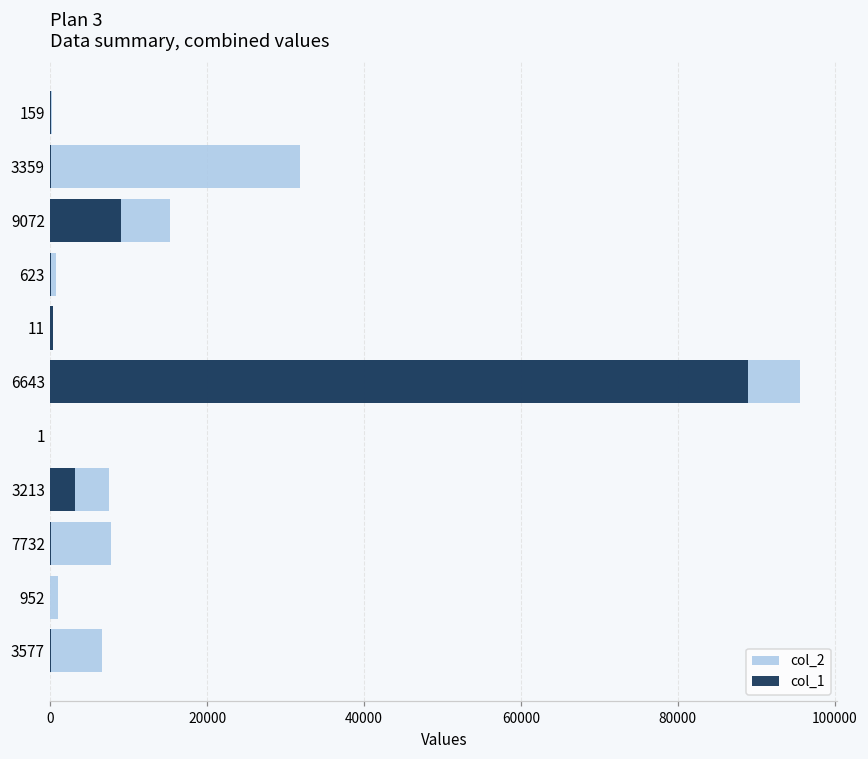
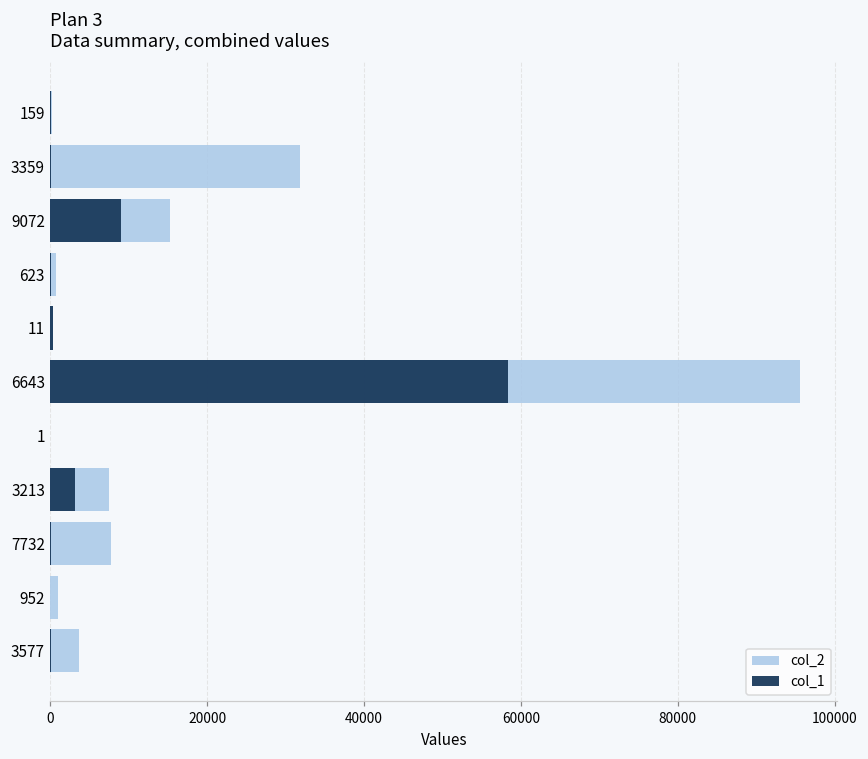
  {
    "col_2": {
      "3359": 32000,
      "9072": 15000,
      "623": 1000,
      "6643": 96000,
      "3213": 8000,
      "7732": 8000,
      "952": 1000,
-     "3577": 7000
+     "3577": 4000
    },
    "col_1": {
-     "6643": 89000
+     "6643": 58000
    }
  }
